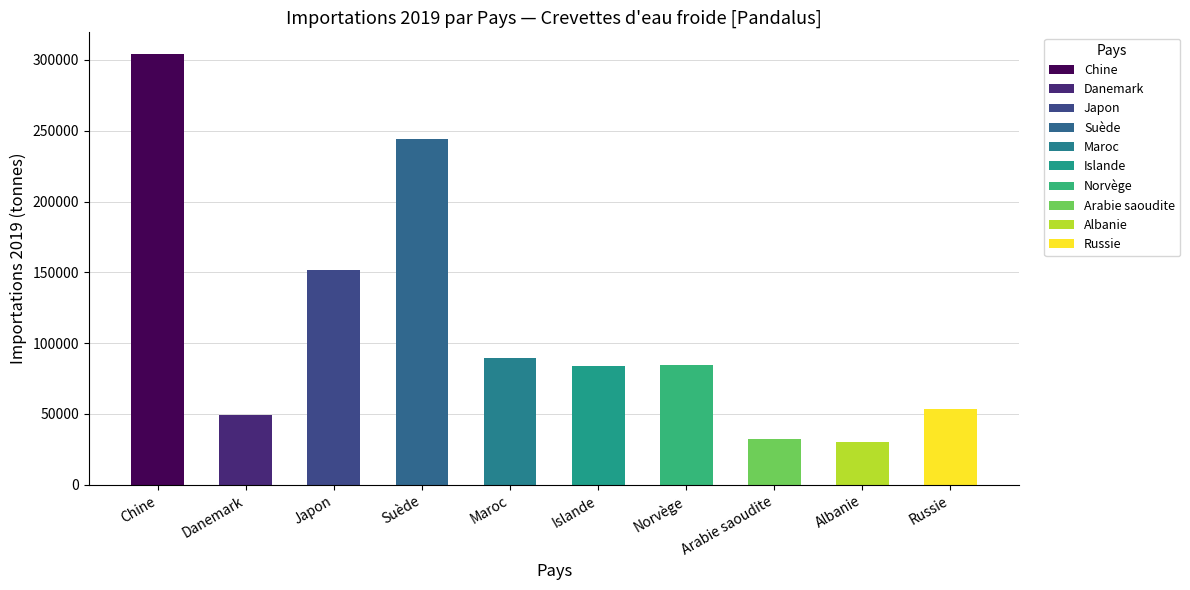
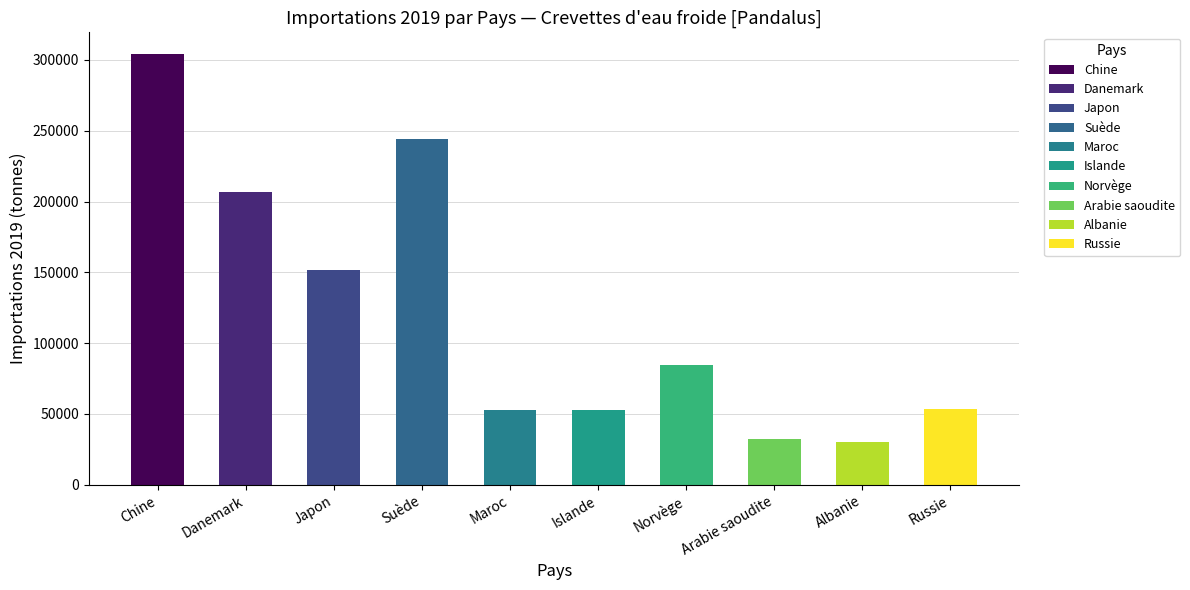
  {
    "Chine": 304000,
-   "Danemark": 49000,
+   "Danemark": 207000,
    "Japon": 151000,
    "Suède": 244000,
-   "Maroc": 90000,
-   "Islande": 84000,
+   "Maroc": 53000,
+   "Islande": 53000,
    "Norvège": 84000,
    "Arabie saoudite": 32000,
    "Albanie": 30000,
    "Russie": 54000
  }
